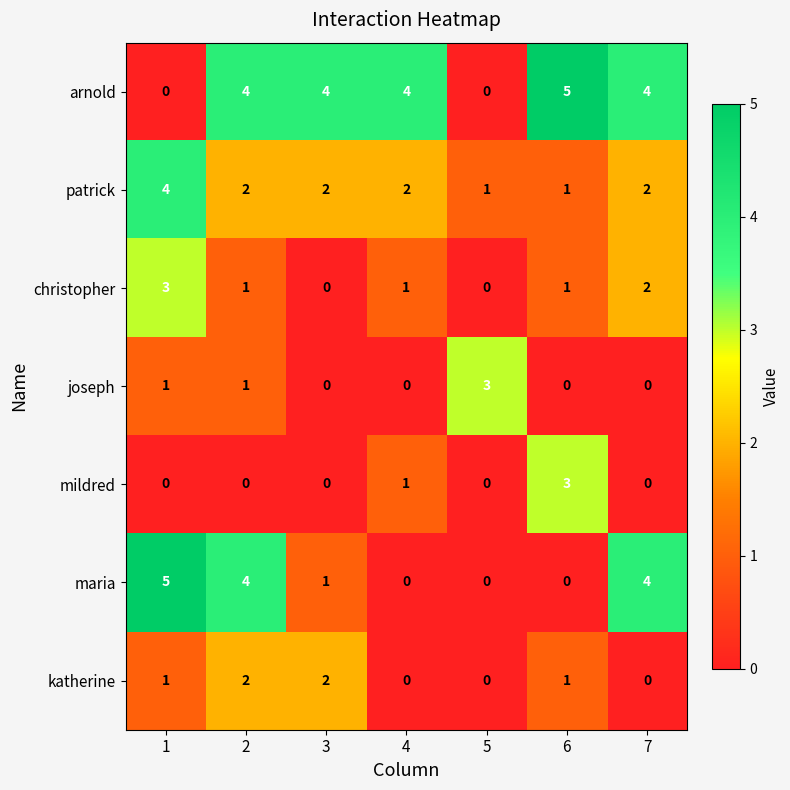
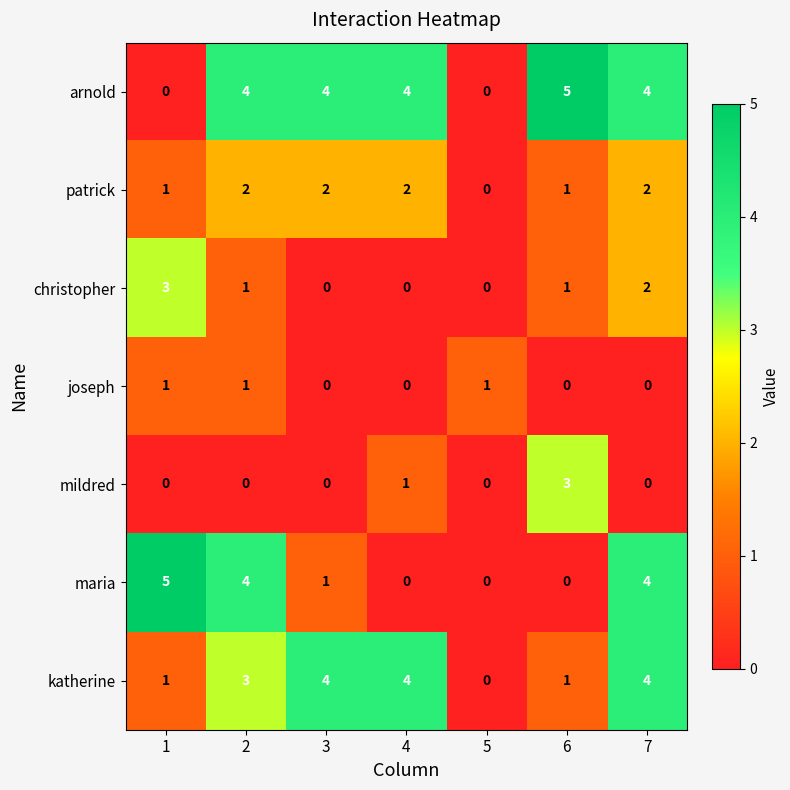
  {
    "arnold": {
      "1": 0,
      "2": 4,
      "3": 4,
      "4": 4,
      "5": 0,
      "6": 5,
      "7": 4
    },
    "patrick": {
-     "1": 4,
+     "1": 1,
      "2": 2,
      "3": 2,
      "4": 2,
-     "5": 1,
+     "5": 0,
      "6": 1,
      "7": 2
    },
    "christopher": {
      "1": 3,
      "2": 1,
      "3": 0,
-     "4": 1,
+     "4": 0,
      "5": 0,
      "6": 1,
      "7": 2
    },
    "joseph": {
      "1": 1,
      "2": 1,
      "3": 0,
      "4": 0,
-     "5": 3,
+     "5": 1,
      "6": 0,
      "7": 0
    },
    "mildred": {
      "1": 0,
      "2": 0,
      "3": 0,
      "4": 1,
      "5": 0,
      "6": 3,
      "7": 0
    },
    "maria": {
      "1": 5,
      "2": 4,
      "3": 1,
      "4": 0,
      "5": 0,
      "6": 0,
      "7": 4
    },
    "katherine": {
      "1": 1,
-     "2": 2,
-     "3": 2,
-     "4": 0,
+     "2": 3,
+     "3": 4,
+     "4": 4,
      "5": 0,
      "6": 1,
-     "7": 0
+     "7": 4
    }
  }
